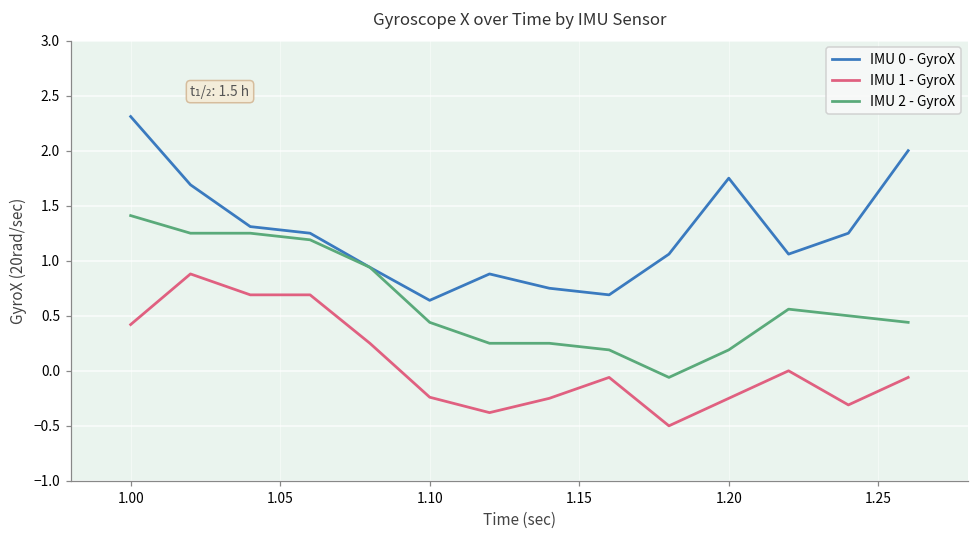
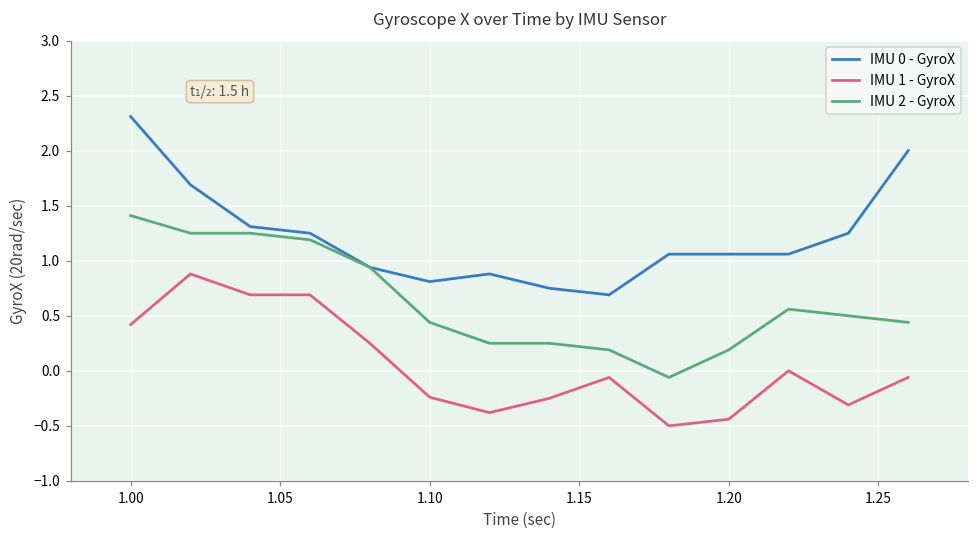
  {
    "IMU 0 - GyroX": {
      "1.00": 2.31,
-     "1.10": 0.64,
-     "1.20": 1.75
+     "1.10": 0.81,
+     "1.20": 1.06
    },
    "IMU 1 - GyroX": {
      "1.00": 0.42,
      "1.10": -0.24,
-     "1.20": -0.25
+     "1.20": -0.44
    },
    "IMU 2 - GyroX": {
      "1.00": 1.41,
      "1.10": 0.44,
      "1.20": 0.19
    }
  }
